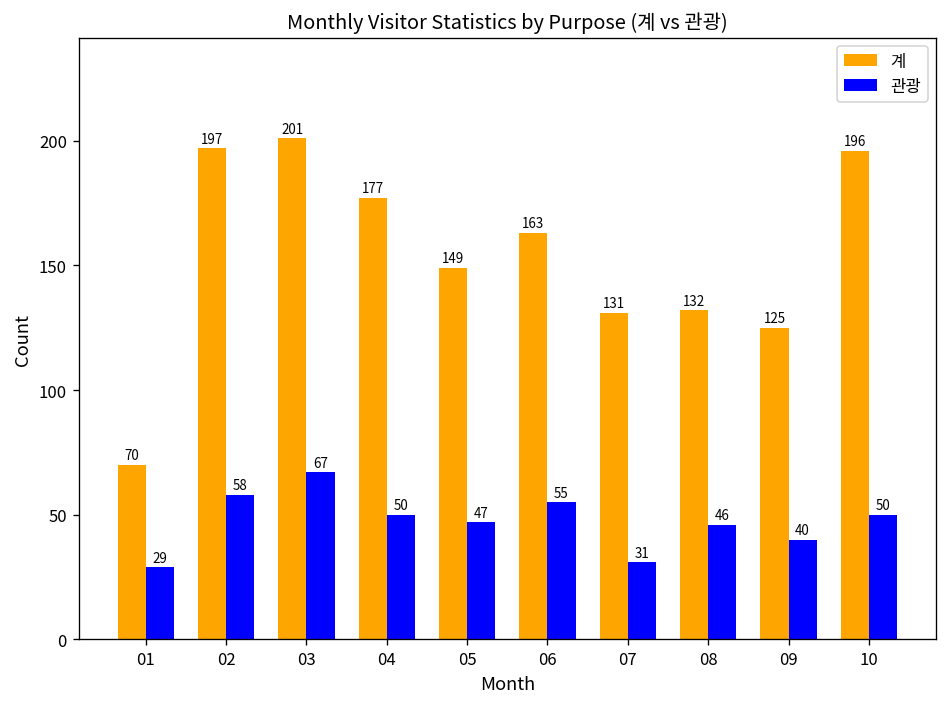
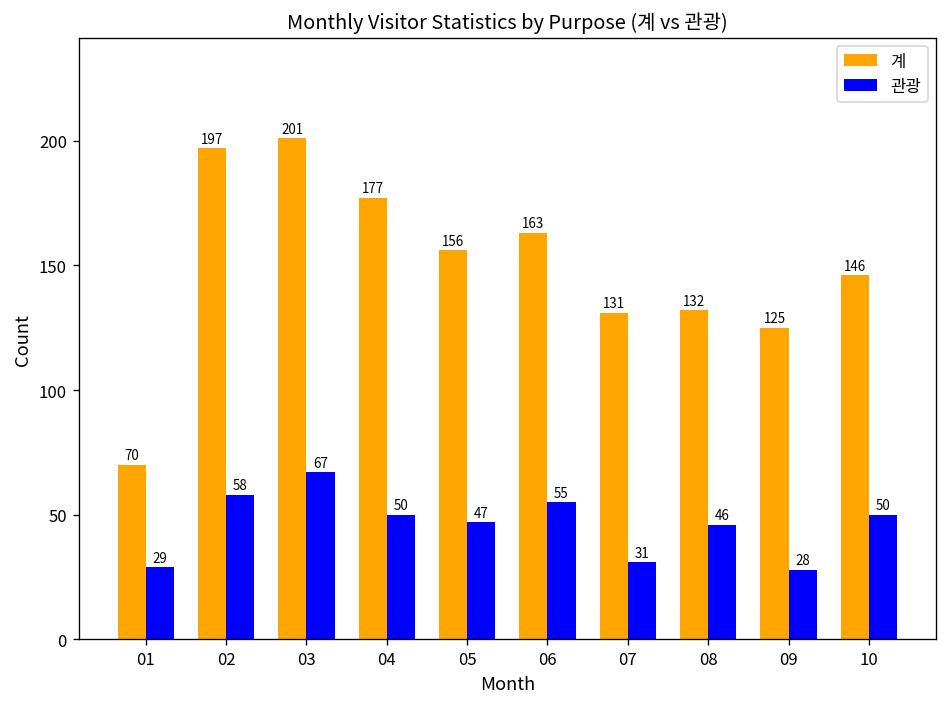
  {
    "계": {
      "01": 70,
      "02": 197,
      "03": 201,
      "04": 177,
-     "05": 149,
+     "05": 156,
      "06": 163,
      "07": 131,
      "08": 132,
      "09": 125,
-     "10": 196
+     "10": 146
    },
    "관광": {
      "01": 29,
      "02": 58,
      "03": 67,
      "04": 50,
      "05": 47,
      "06": 55,
      "07": 31,
      "08": 46,
-     "09": 40,
+     "09": 28,
      "10": 50
    }
  }
